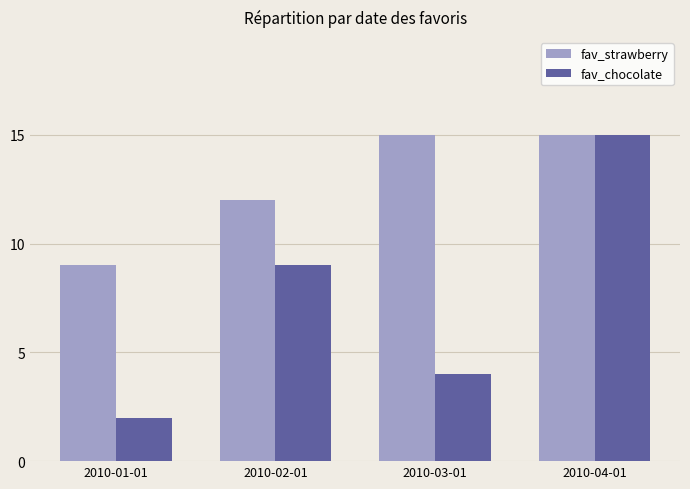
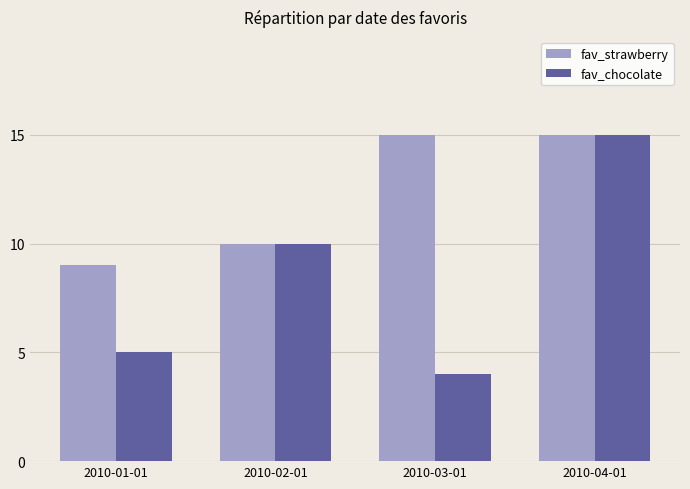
  {
    "fav_strawberry": {
      "2010-01-01": 9,
-     "2010-02-01": 12,
+     "2010-02-01": 10,
      "2010-03-01": 15,
      "2010-04-01": 15
    },
    "fav_chocolate": {
-     "2010-01-01": 2,
-     "2010-02-01": 9,
+     "2010-01-01": 5,
+     "2010-02-01": 10,
      "2010-03-01": 4,
      "2010-04-01": 15
    }
  }
